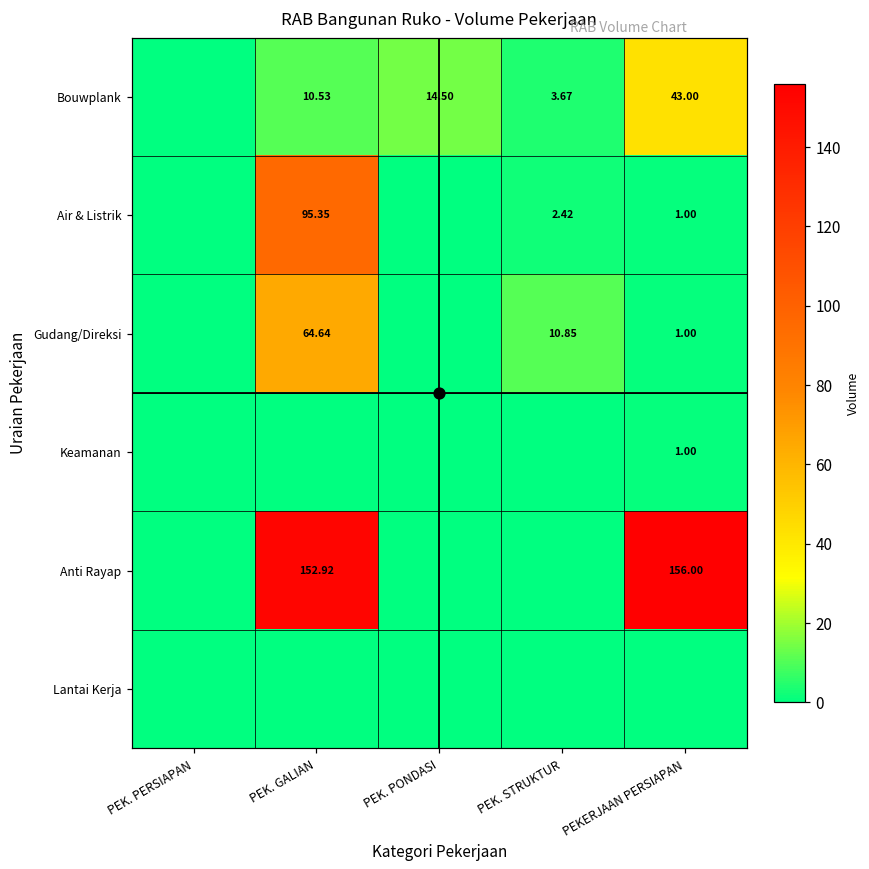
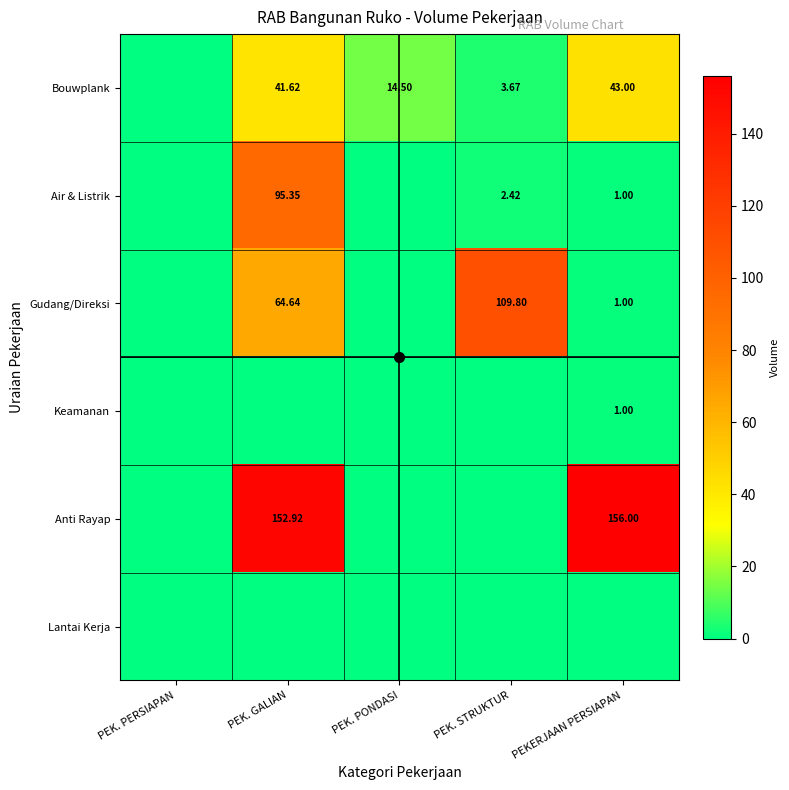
  {
    "Bouwplank": {
-     "PEK. GALIAN": 10.53,
+     "PEK. GALIAN": 41.62,
      "PEK. PONDASI": 14.50,
      "PEK. STRUKTUR": 3.67,
      "PEKERJAAN PERSIAPAN": 43.00
    },
    "Air & Listrik": {
      "PEK. GALIAN": 95.35,
      "PEK. STRUKTUR": 2.42,
      "PEKERJAAN PERSIAPAN": 1.00
    },
    "Gudang/Direksi": {
      "PEK. GALIAN": 64.64,
-     "PEK. STRUKTUR": 10.85,
+     "PEK. STRUKTUR": 109.80,
      "PEKERJAAN PERSIAPAN": 1.00
    },
    "Keamanan": {
      "PEKERJAAN PERSIAPAN": 1.00
    },
    "Anti Rayap": {
      "PEK. GALIAN": 152.92,
      "PEKERJAAN PERSIAPAN": 156.00
    }
  }
